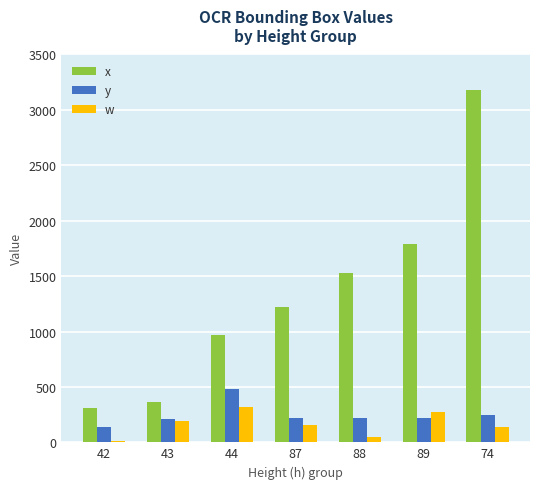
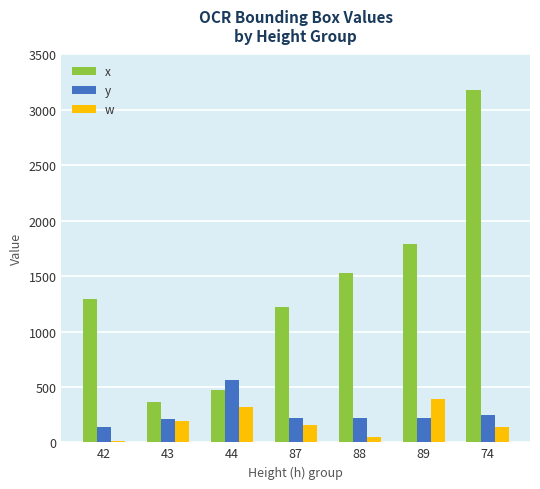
  {
    "x": {
-     "42": 310,
+     "42": 1300,
      "43": 360,
-     "44": 970,
+     "44": 480,
      "87": 1230,
      "88": 1530,
      "89": 1790,
      "74": 3180
    },
    "y": {
      "42": 130,
      "43": 210,
-     "44": 480,
+     "44": 560,
      "87": 220,
      "88": 220,
      "89": 220,
      "74": 240
    },
    "w": {
      "43": 190,
      "44": 320,
      "87": 160,
      "88": 50,
-     "89": 270,
+     "89": 400,
      "74": 140
    }
  }
